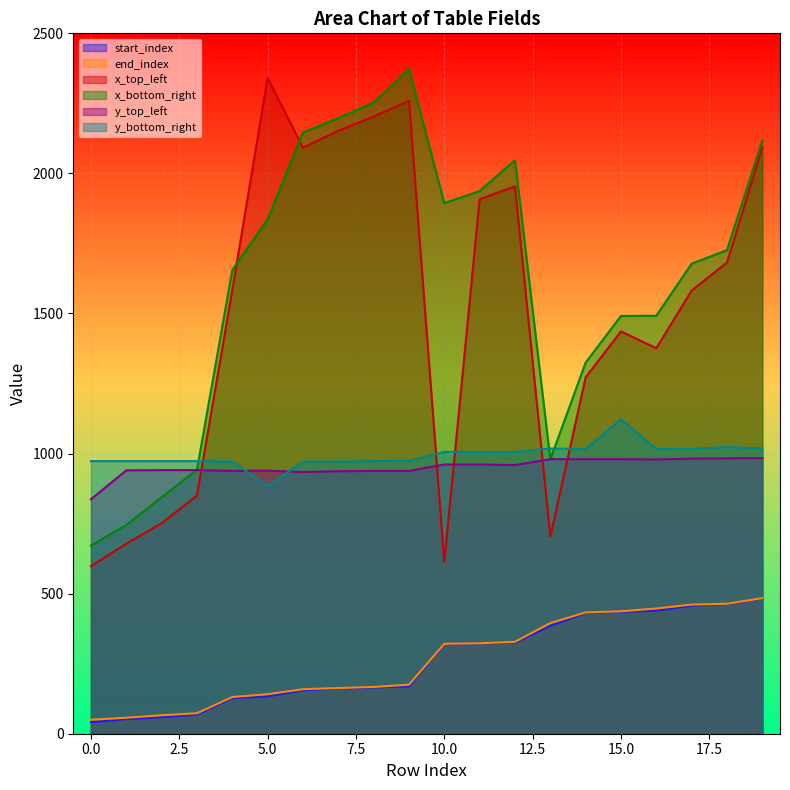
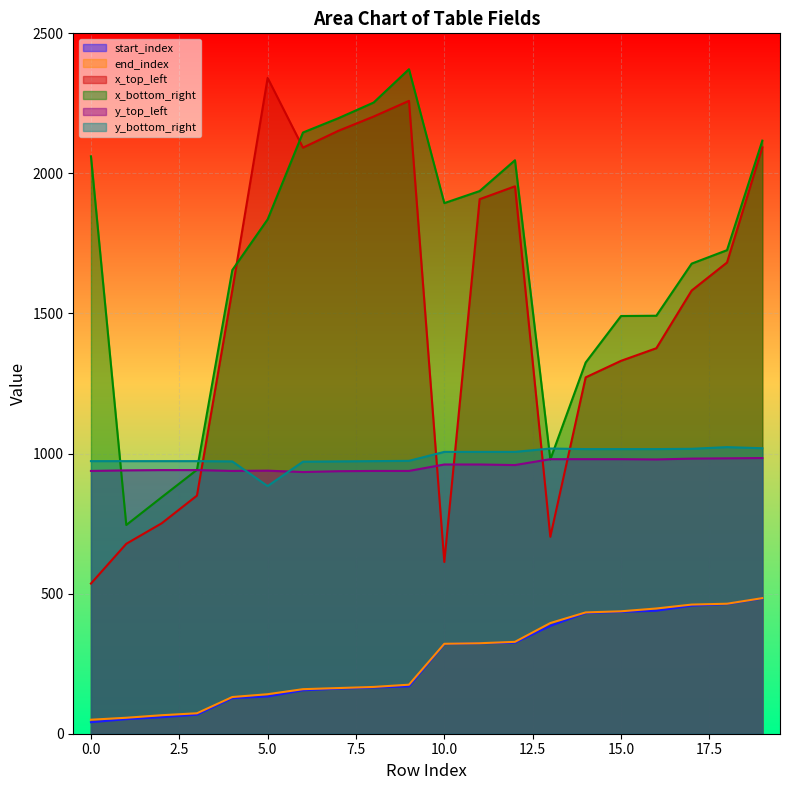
  {
    "x_top_left": {
-     "0.0": 600,
+     "0.0": 540,
      "5.0": 2340,
      "10.0": 610,
-     "15.0": 1440
+     "15.0": 1330
    },
    "x_bottom_right": {
-     "0.0": 670,
+     "0.0": 2060,
      "5.0": 1840,
      "10.0": 1890,
      "15.0": 1490
    },
    "y_top_left": {
-     "0.0": 840,
+     "0.0": 940,
      "5.0": 940,
      "10.0": 960,
      "15.0": 980
    },
    "y_bottom_right": {
      "0.0": 970,
      "5.0": 880,
      "10.0": 1010,
-     "15.0": 1120
+     "15.0": 1020
    }
  }
